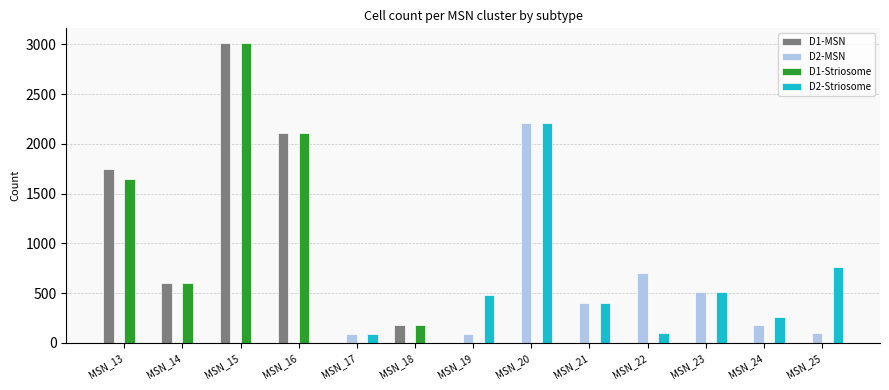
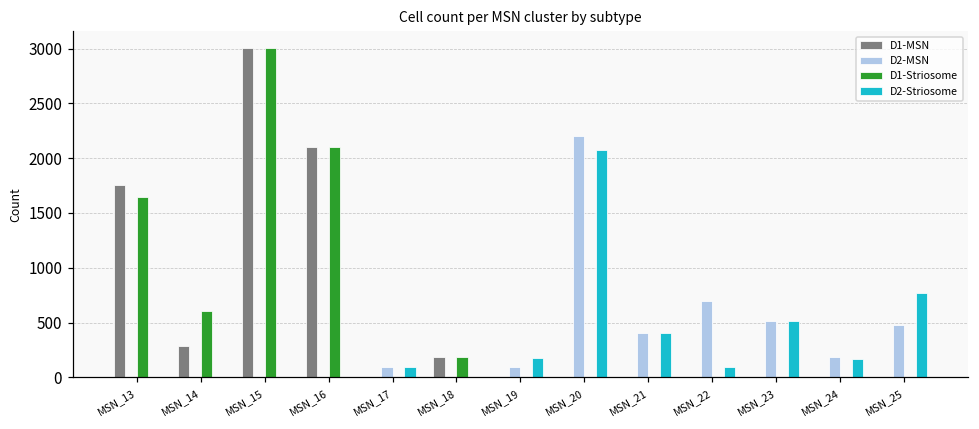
  {
    "D1-MSN": {
      "MSN_13": 1800,
-     "MSN_14": 600,
+     "MSN_14": 300,
      "MSN_15": 3000,
      "MSN_16": 2100,
      "MSN_17": 0,
      "MSN_18": 200,
      "MSN_19": 0,
      "MSN_20": 0,
      "MSN_21": 0,
      "MSN_22": 0,
      "MSN_23": 0,
      "MSN_24": 0,
      "MSN_25": 0
    },
    "D2-MSN": {
      "MSN_13": 0,
      "MSN_14": 0,
      "MSN_15": 0,
      "MSN_16": 0,
      "MSN_17": 100,
      "MSN_18": 0,
      "MSN_19": 100,
      "MSN_20": 2200,
      "MSN_21": 400,
      "MSN_22": 700,
      "MSN_23": 500,
      "MSN_24": 200,
-     "MSN_25": 100
+     "MSN_25": 500
    },
    "D1-Striosome": {
      "MSN_13": 1600,
      "MSN_14": 600,
      "MSN_15": 3000,
      "MSN_16": 2100,
      "MSN_17": 0,
      "MSN_18": 200,
      "MSN_19": 0,
      "MSN_20": 0,
      "MSN_21": 0,
      "MSN_22": 0,
      "MSN_23": 0,
      "MSN_24": 0,
      "MSN_25": 0
    },
    "D2-Striosome": {
      "MSN_13": 0,
      "MSN_14": 0,
      "MSN_15": 0,
      "MSN_16": 0,
      "MSN_17": 100,
      "MSN_18": 0,
-     "MSN_19": 500,
-     "MSN_20": 2200,
+     "MSN_19": 200,
+     "MSN_20": 2100,
      "MSN_21": 400,
      "MSN_22": 100,
      "MSN_23": 500,
-     "MSN_24": 300,
+     "MSN_24": 200,
      "MSN_25": 800
    }
  }
